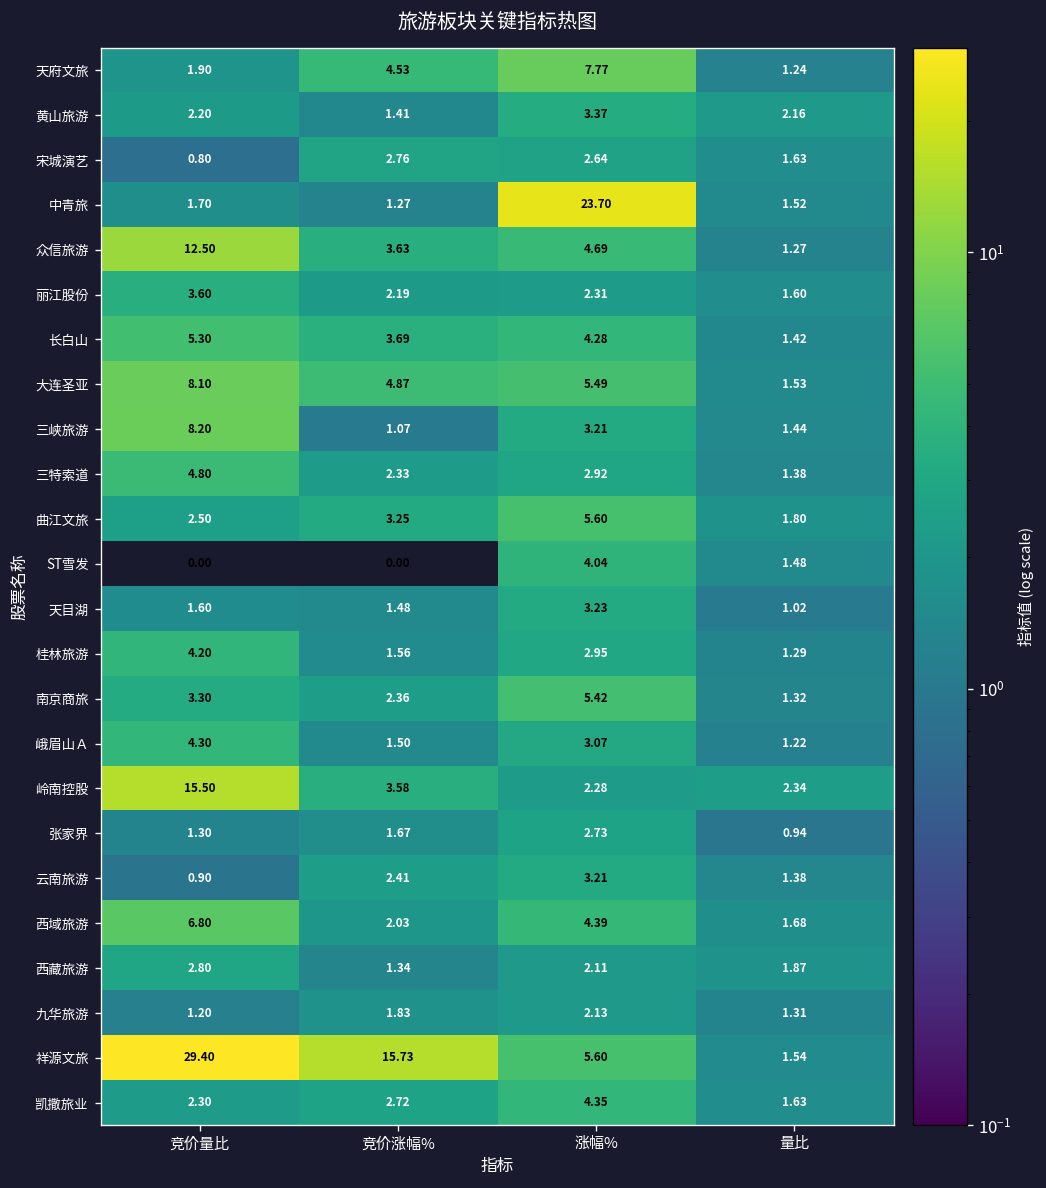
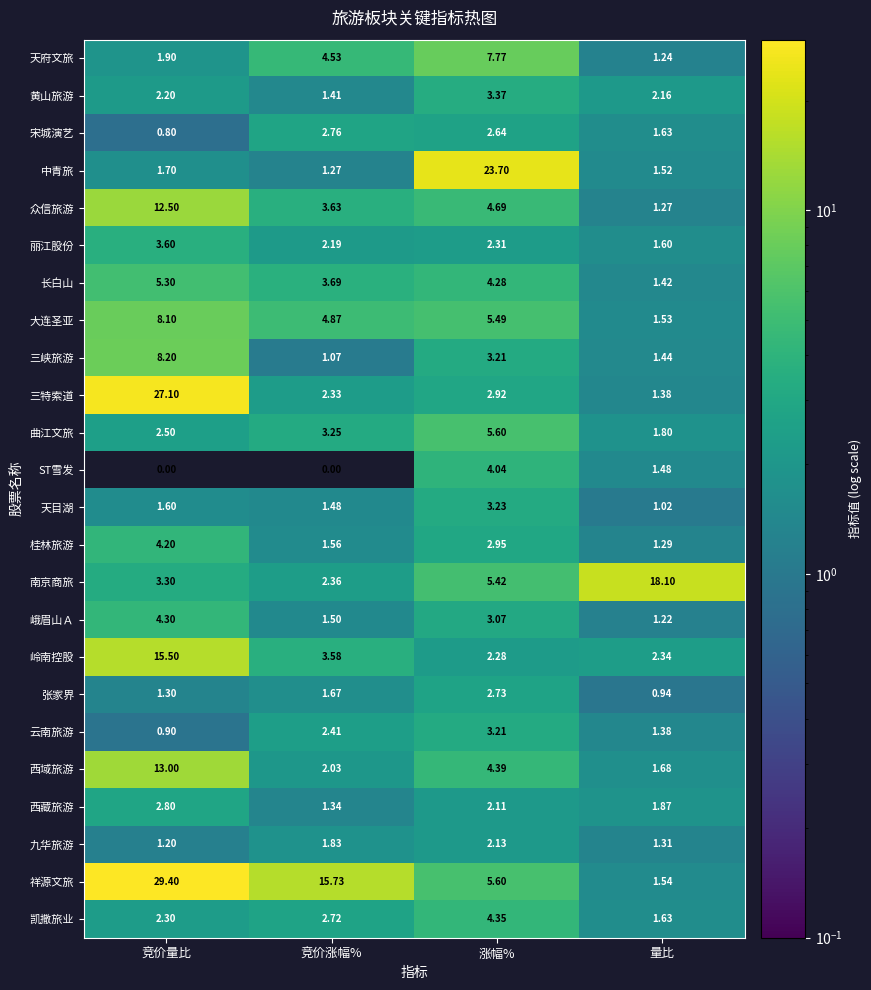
  {
    "天府文旅": {
      "竞价量比": 1.90,
      "竞价涨幅%": 4.53,
      "涨幅%": 7.77,
      "量比": 1.24
    },
    "黄山旅游": {
      "竞价量比": 2.20,
      "竞价涨幅%": 1.41,
      "涨幅%": 3.37,
      "量比": 2.16
    },
    "宋城演艺": {
      "竞价量比": 0.80,
      "竞价涨幅%": 2.76,
      "涨幅%": 2.64,
      "量比": 1.63
    },
    "中青旅": {
      "竞价量比": 1.70,
      "竞价涨幅%": 1.27,
      "涨幅%": 23.70,
      "量比": 1.52
    },
    "众信旅游": {
      "竞价量比": 12.50,
      "竞价涨幅%": 3.63,
      "涨幅%": 4.69,
      "量比": 1.27
    },
    "丽江股份": {
      "竞价量比": 3.60,
      "竞价涨幅%": 2.19,
      "涨幅%": 2.31,
      "量比": 1.60
    },
    "长白山": {
      "竞价量比": 5.30,
      "竞价涨幅%": 3.69,
      "涨幅%": 4.28,
      "量比": 1.42
    },
    "大连圣亚": {
      "竞价量比": 8.10,
      "竞价涨幅%": 4.87,
      "涨幅%": 5.49,
      "量比": 1.53
    },
    "三峡旅游": {
      "竞价量比": 8.20,
      "竞价涨幅%": 1.07,
      "涨幅%": 3.21,
      "量比": 1.44
    },
    "三特索道": {
-     "竞价量比": 4.80,
+     "竞价量比": 27.10,
      "竞价涨幅%": 2.33,
      "涨幅%": 2.92,
      "量比": 1.38
    },
    "曲江文旅": {
      "竞价量比": 2.50,
      "竞价涨幅%": 3.25,
      "涨幅%": 5.60,
      "量比": 1.80
    },
    "ST雪发": {
      "涨幅%": 4.04,
      "量比": 1.48
    },
    "天目湖": {
      "竞价量比": 1.60,
      "竞价涨幅%": 1.48,
      "涨幅%": 3.23,
      "量比": 1.02
    },
    "桂林旅游": {
      "竞价量比": 4.20,
      "竞价涨幅%": 1.56,
      "涨幅%": 2.95,
      "量比": 1.29
    },
    "南京商旅": {
      "竞价量比": 3.30,
      "竞价涨幅%": 2.36,
      "涨幅%": 5.42,
-     "量比": 1.32
+     "量比": 18.10
    },
    "峨眉山Ａ": {
      "竞价量比": 4.30,
      "竞价涨幅%": 1.50,
      "涨幅%": 3.07,
      "量比": 1.22
    },
    "岭南控股": {
      "竞价量比": 15.50,
      "竞价涨幅%": 3.58,
      "涨幅%": 2.28,
      "量比": 2.34
    },
    "张家界": {
      "竞价量比": 1.30,
      "竞价涨幅%": 1.67,
      "涨幅%": 2.73,
      "量比": 0.94
    },
    "云南旅游": {
      "竞价量比": 0.90,
      "竞价涨幅%": 2.41,
      "涨幅%": 3.21,
      "量比": 1.38
    },
    "西域旅游": {
-     "竞价量比": 6.80,
+     "竞价量比": 13.00,
      "竞价涨幅%": 2.03,
      "涨幅%": 4.39,
      "量比": 1.68
    },
    "西藏旅游": {
      "竞价量比": 2.80,
      "竞价涨幅%": 1.34,
      "涨幅%": 2.11,
      "量比": 1.87
    },
    "九华旅游": {
      "竞价量比": 1.20,
      "竞价涨幅%": 1.83,
      "涨幅%": 2.13,
      "量比": 1.31
    },
    "祥源文旅": {
      "竞价量比": 29.40,
      "竞价涨幅%": 15.73,
      "涨幅%": 5.60,
      "量比": 1.54
    },
    "凯撒旅业": {
      "竞价量比": 2.30,
      "竞价涨幅%": 2.72,
      "涨幅%": 4.35,
      "量比": 1.63
    }
  }
